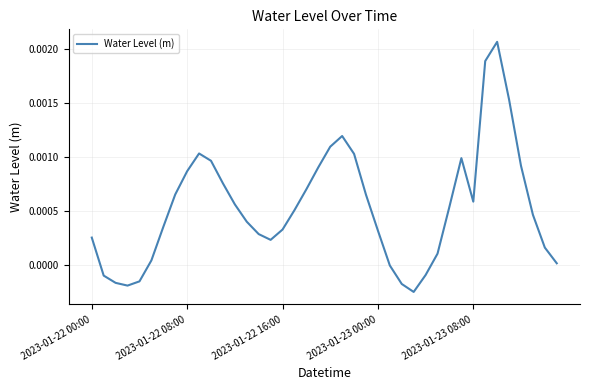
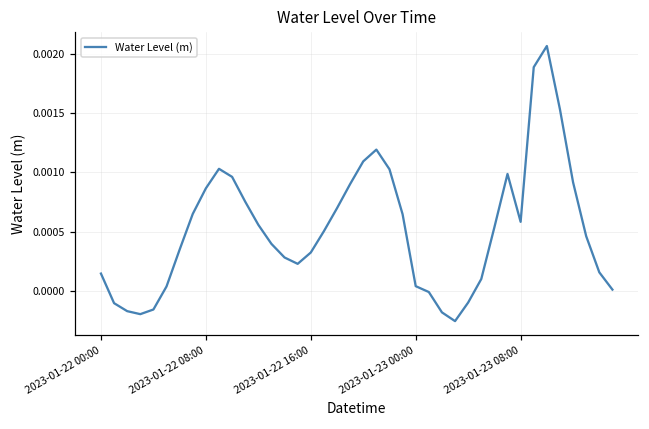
  {
-   "2023-01-22 00:00": 0.00025,
+   "2023-01-22 00:00": 0.00015,
    "2023-01-22 08:00": 0.00087,
    "2023-01-22 16:00": 0.00033,
-   "2023-01-23 00:00": 0.00032,
+   "2023-01-23 00:00": 0.00004,
    "2023-01-23 08:00": 0.00058
  }
